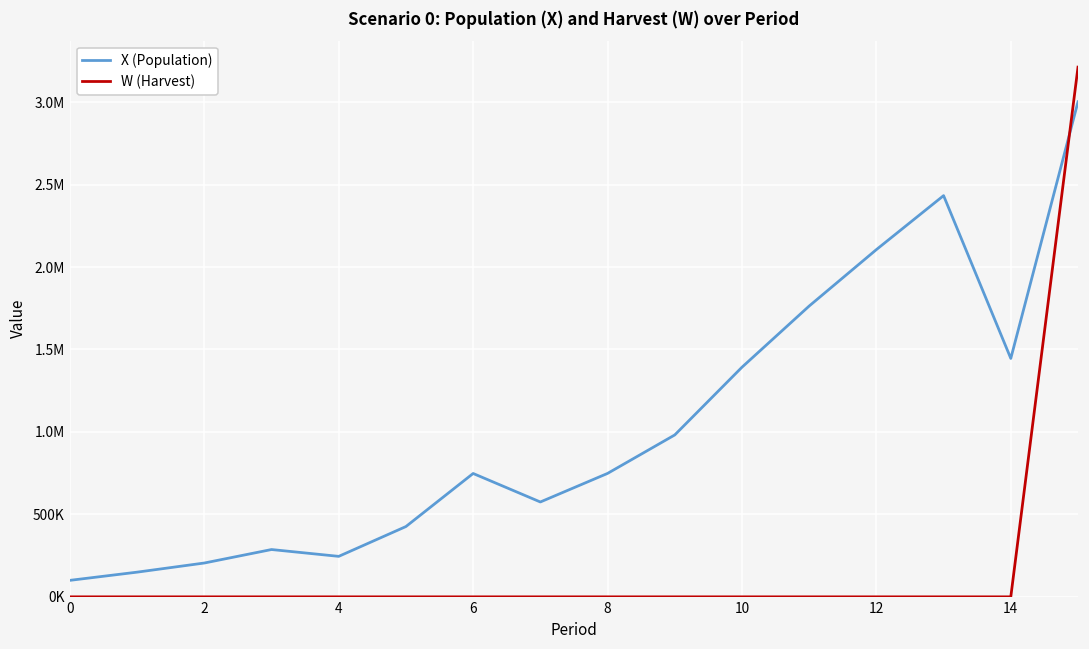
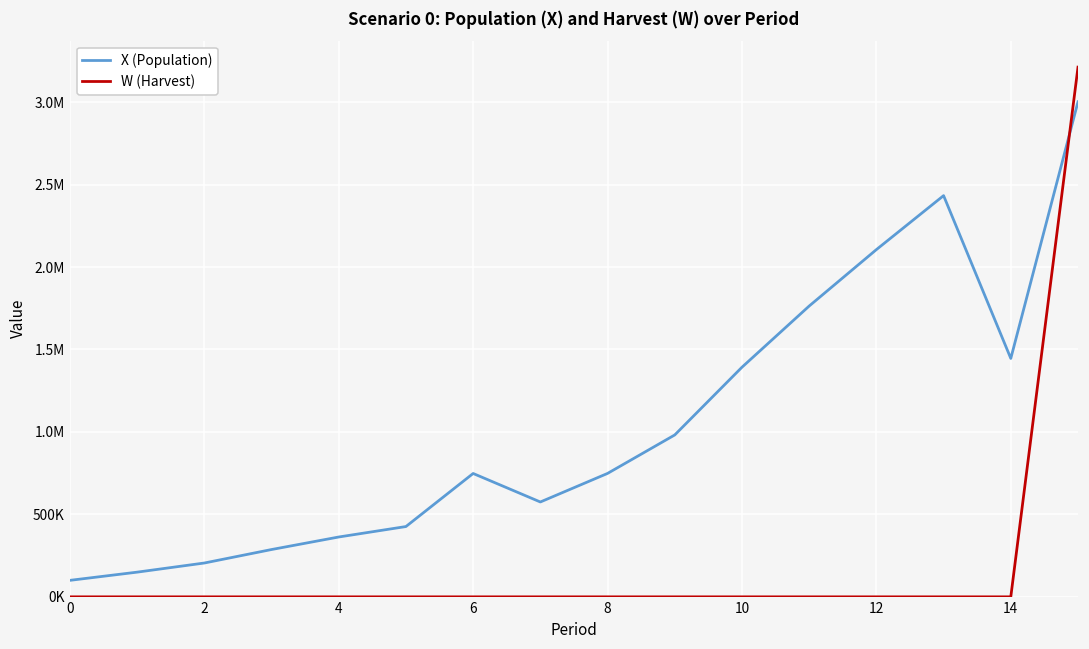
  {
    "X (Population)": {
      "0": 100000,
      "2": 210000,
-     "4": 250000,
+     "4": 360000,
      "6": 750000,
      "8": 750000,
      "10": 1390000,
      "12": 2110000,
      "14": 1450000
    },
    "W (Harvest)": {
      "0": 0,
      "2": 0,
      "4": 0,
      "6": 0,
      "8": 0,
      "10": 0,
      "12": 0,
      "14": 0
    }
  }
